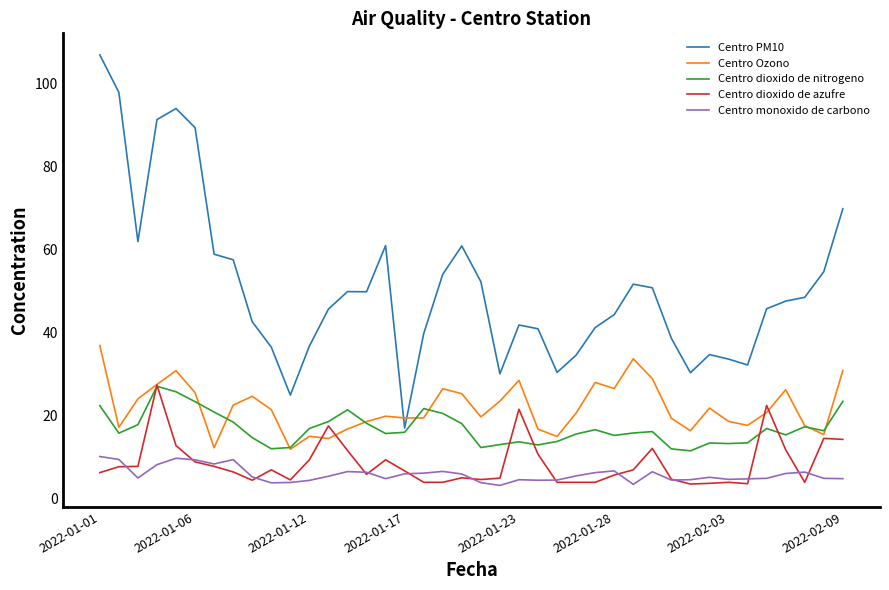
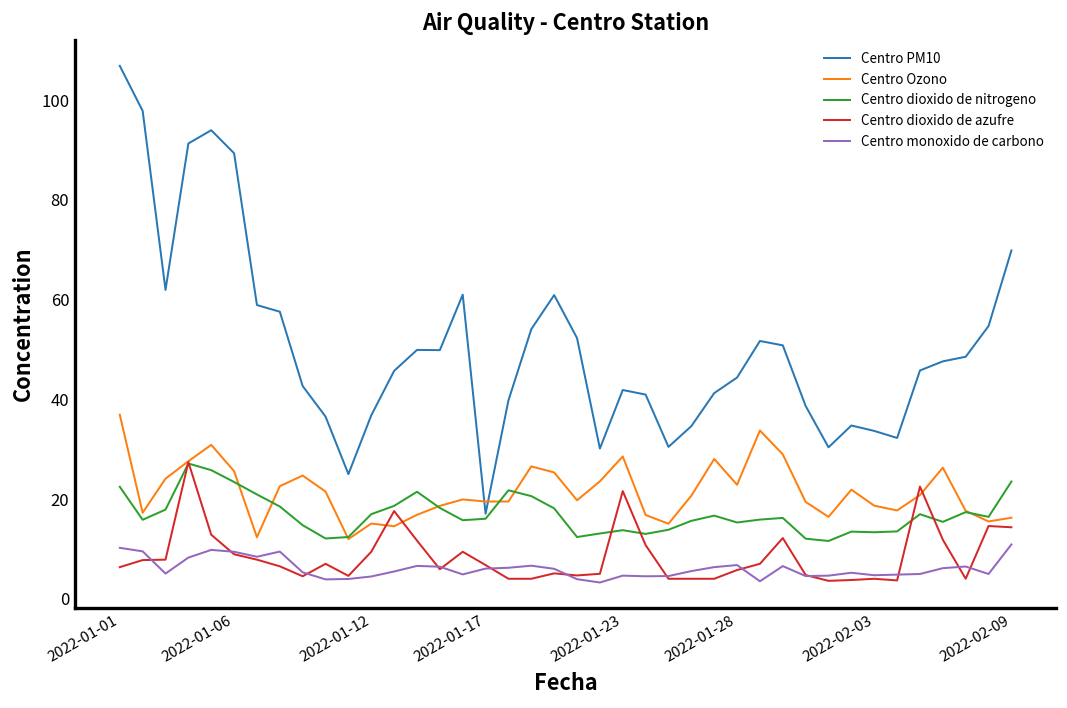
  {
    "Centro PM10": {
      "2022-01-01": 107,
      "2022-01-06": 89,
      "2022-01-12": 37,
      "2022-01-17": 17,
      "2022-01-23": 42,
      "2022-01-28": 44,
      "2022-02-03": 34,
      "2022-02-09": 70
    },
    "Centro Ozono": {
      "2022-01-01": 37,
      "2022-01-06": 26,
      "2022-01-12": 15,
      "2022-01-17": 20,
      "2022-01-23": 29,
-     "2022-01-28": 27,
+     "2022-01-28": 23,
      "2022-02-03": 19,
-     "2022-02-09": 31
+     "2022-02-09": 16
    },
    "Centro dioxido de nitrogeno": {
      "2022-01-01": 22,
      "2022-01-06": 23,
      "2022-01-12": 17,
      "2022-01-17": 16,
      "2022-01-23": 14,
      "2022-01-28": 15,
      "2022-02-03": 13,
      "2022-02-09": 24
    },
    "Centro dioxido de azufre": {
      "2022-01-01": 6,
      "2022-01-12": 9,
      "2022-01-17": 7,
      "2022-01-23": 22,
      "2022-01-28": 6,
      "2022-02-03": 4,
      "2022-02-09": 14
    },
    "Centro monoxido de carbono": {
      "2022-01-01": 10,
      "2022-01-12": 4,
      "2022-01-17": 6,
      "2022-01-23": 5,
      "2022-01-28": 7,
      "2022-02-03": 5,
-     "2022-02-09": 5
+     "2022-02-09": 11
    }
  }
